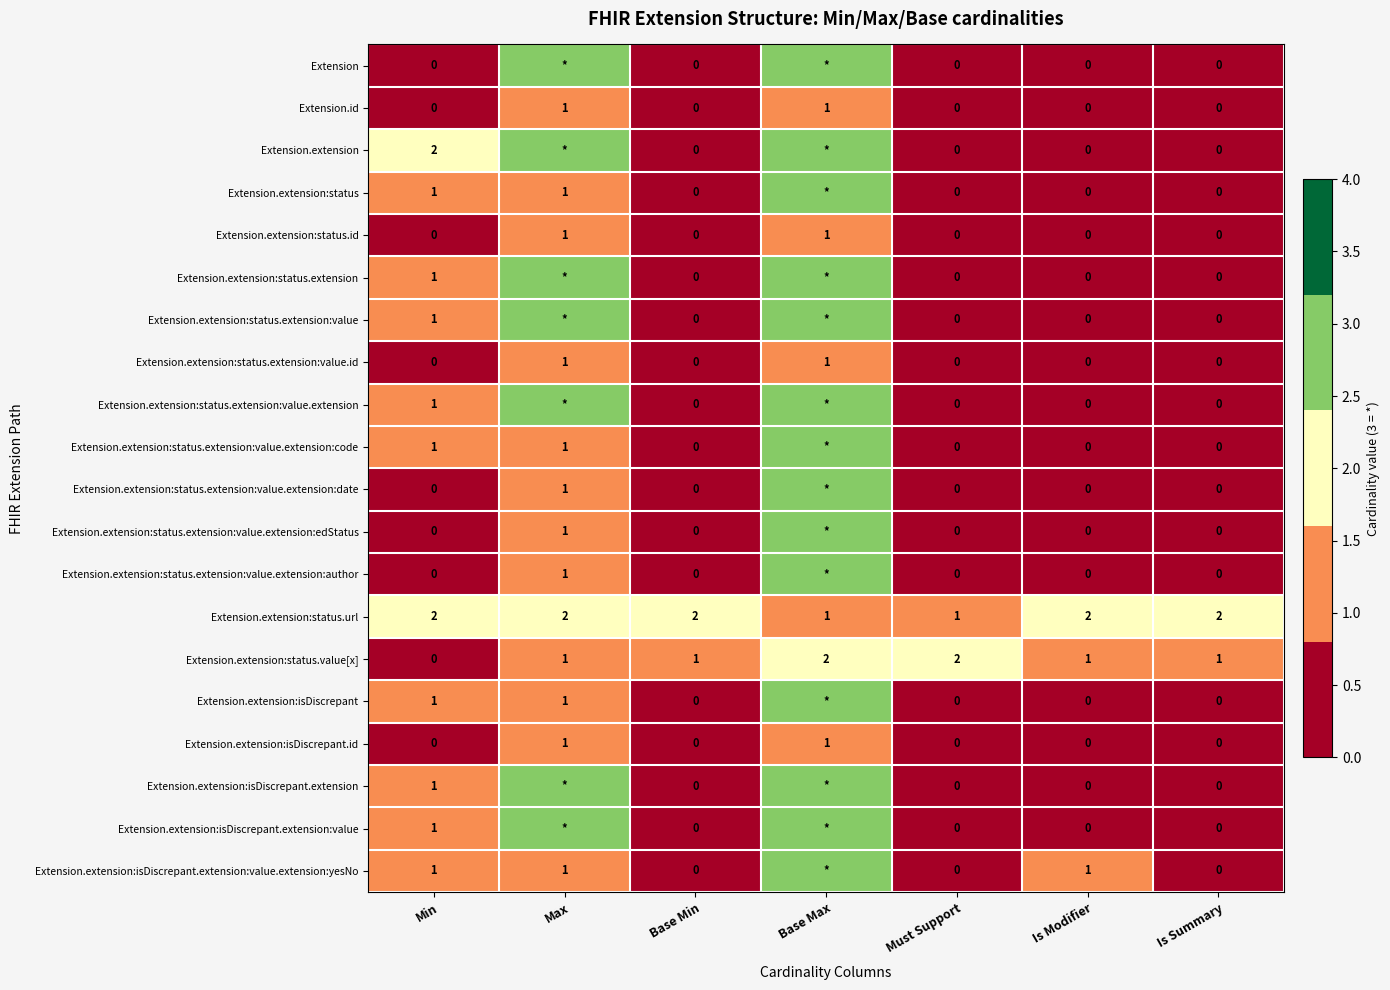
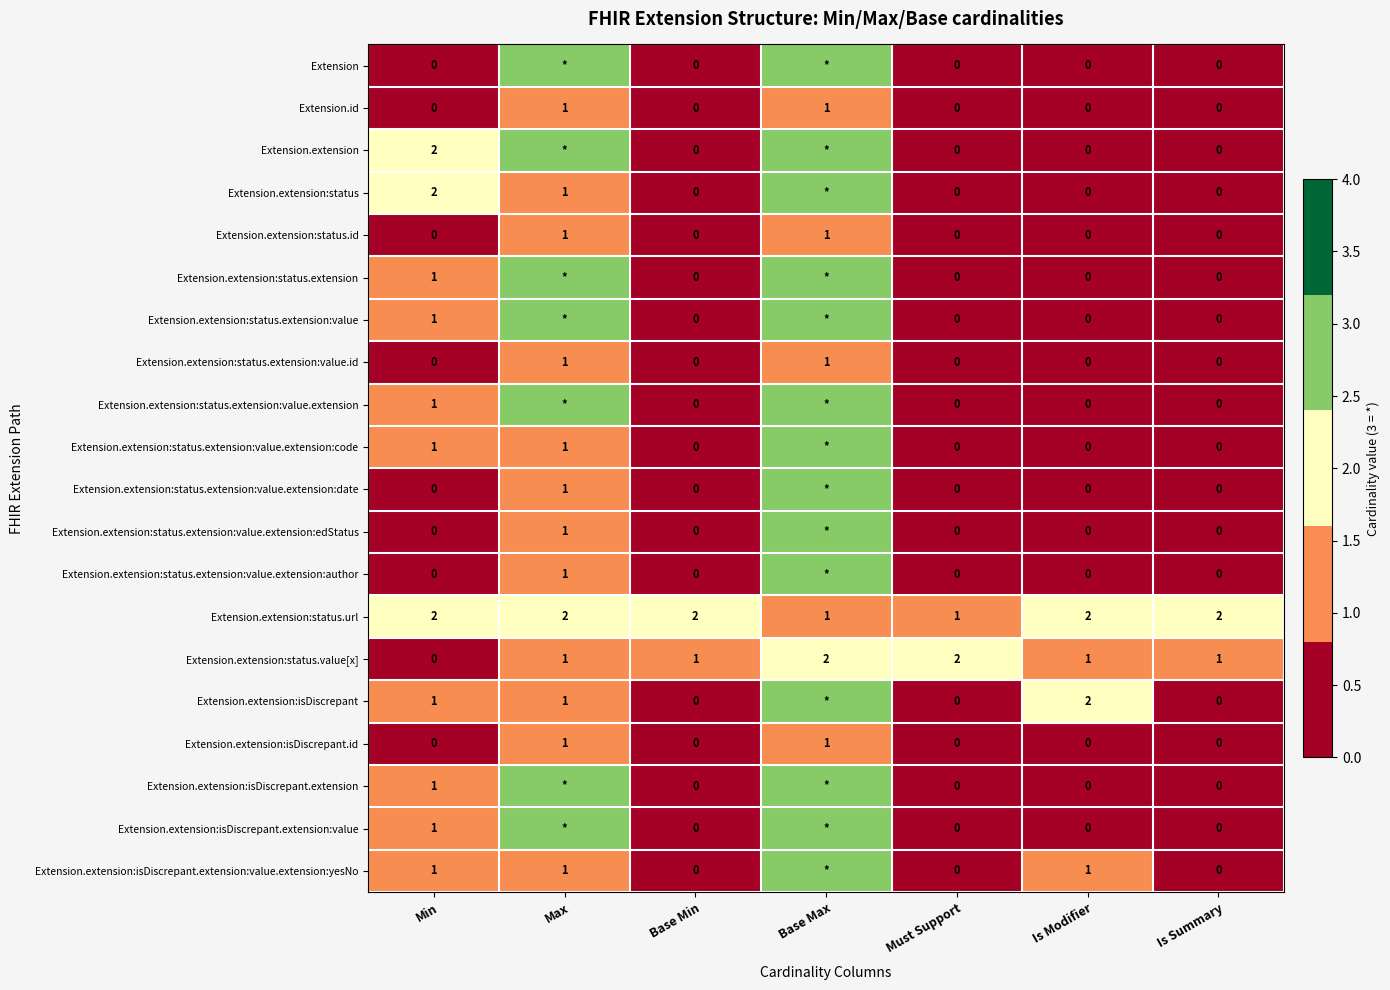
  {
    "Extension": {
      "Min": 0,
      "Base Min": 0,
      "Must Support": 0,
      "Is Modifier": 0,
      "Is Summary": 0
    },
    "Extension.id": {
      "Min": 0,
      "Max": 1,
      "Base Min": 0,
      "Base Max": 1,
      "Must Support": 0,
      "Is Modifier": 0,
      "Is Summary": 0
    },
    "Extension.extension": {
      "Min": 2,
      "Base Min": 0,
      "Must Support": 0,
      "Is Modifier": 0,
      "Is Summary": 0
    },
    "Extension.extension:status": {
-     "Min": 1,
+     "Min": 2,
      "Max": 1,
      "Base Min": 0,
      "Must Support": 0,
      "Is Modifier": 0,
      "Is Summary": 0
    },
    "Extension.extension:status.id": {
      "Min": 0,
      "Max": 1,
      "Base Min": 0,
      "Base Max": 1,
      "Must Support": 0,
      "Is Modifier": 0,
      "Is Summary": 0
    },
    "Extension.extension:status.extension": {
      "Min": 1,
      "Base Min": 0,
      "Must Support": 0,
      "Is Modifier": 0,
      "Is Summary": 0
    },
    "Extension.extension:status.extension:value": {
      "Min": 1,
      "Base Min": 0,
      "Must Support": 0,
      "Is Modifier": 0,
      "Is Summary": 0
    },
    "Extension.extension:status.extension:value.id": {
      "Min": 0,
      "Max": 1,
      "Base Min": 0,
      "Base Max": 1,
      "Must Support": 0,
      "Is Modifier": 0,
      "Is Summary": 0
    },
    "Extension.extension:status.extension:value.extension": {
      "Min": 1,
      "Base Min": 0,
      "Must Support": 0,
      "Is Modifier": 0,
      "Is Summary": 0
    },
    "Extension.extension:status.extension:value.extension:code": {
      "Min": 1,
      "Max": 1,
      "Base Min": 0,
      "Must Support": 0,
      "Is Modifier": 0,
      "Is Summary": 0
    },
    "Extension.extension:status.extension:value.extension:date": {
      "Min": 0,
      "Max": 1,
      "Base Min": 0,
      "Must Support": 0,
      "Is Modifier": 0,
      "Is Summary": 0
    },
    "Extension.extension:status.extension:value.extension:edStatus": {
      "Min": 0,
      "Max": 1,
      "Base Min": 0,
      "Must Support": 0,
      "Is Modifier": 0,
      "Is Summary": 0
    },
    "Extension.extension:status.extension:value.extension:author": {
      "Min": 0,
      "Max": 1,
      "Base Min": 0,
      "Must Support": 0,
      "Is Modifier": 0,
      "Is Summary": 0
    },
    "Extension.extension:status.url": {
      "Min": 2,
      "Max": 2,
      "Base Min": 2,
      "Base Max": 1,
      "Must Support": 1,
      "Is Modifier": 2,
      "Is Summary": 2
    },
    "Extension.extension:status.value[x]": {
      "Min": 0,
      "Max": 1,
      "Base Min": 1,
      "Base Max": 2,
      "Must Support": 2,
      "Is Modifier": 1,
      "Is Summary": 1
    },
    "Extension.extension:isDiscrepant": {
      "Min": 1,
      "Max": 1,
      "Base Min": 0,
      "Must Support": 0,
-     "Is Modifier": 0,
+     "Is Modifier": 2,
      "Is Summary": 0
    },
    "Extension.extension:isDiscrepant.id": {
      "Min": 0,
      "Max": 1,
      "Base Min": 0,
      "Base Max": 1,
      "Must Support": 0,
      "Is Modifier": 0,
      "Is Summary": 0
    },
    "Extension.extension:isDiscrepant.extension": {
      "Min": 1,
      "Base Min": 0,
      "Must Support": 0,
      "Is Modifier": 0,
      "Is Summary": 0
    },
    "Extension.extension:isDiscrepant.extension:value": {
      "Min": 1,
      "Base Min": 0,
      "Must Support": 0,
      "Is Modifier": 0,
      "Is Summary": 0
    },
    "Extension.extension:isDiscrepant.extension:value.extension:yesNo": {
      "Min": 1,
      "Max": 1,
      "Base Min": 0,
      "Must Support": 0,
      "Is Modifier": 1,
      "Is Summary": 0
    }
  }
